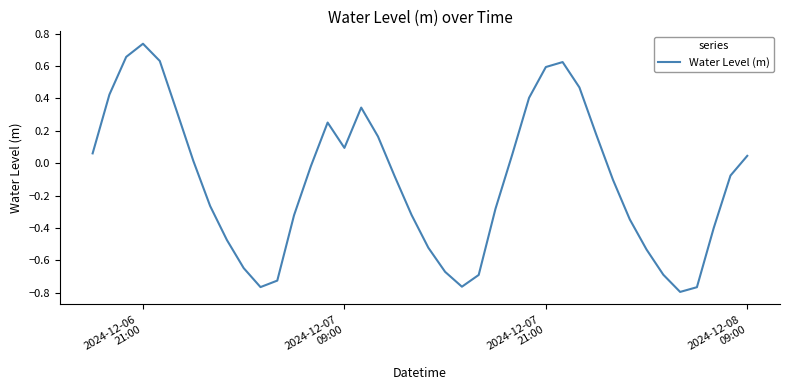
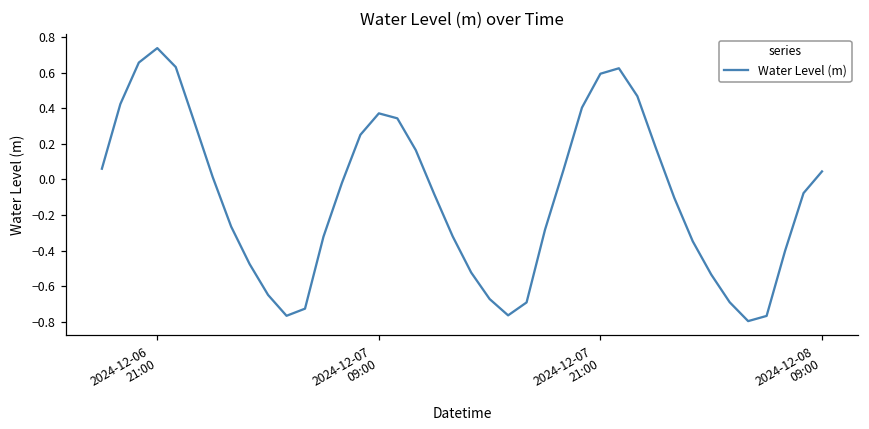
  {
    "2024-12-06 21:00": 0.74,
-   "2024-12-07 09:00": 0.09,
+   "2024-12-07 09:00": 0.37,
    "2024-12-07 21:00": 0.59,
    "2024-12-08 09:00": 0.05
  }
